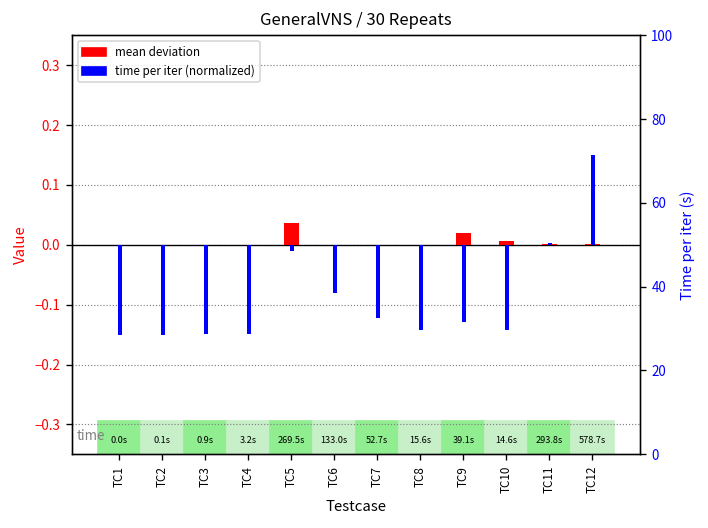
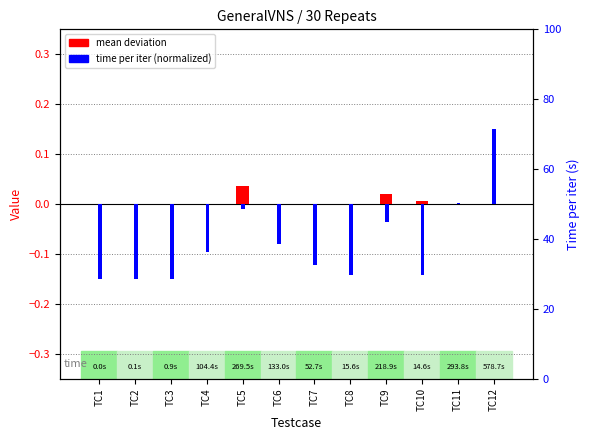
  {
    "time per iter (normalized)": {
-     "TC4": "3.2s",
-     "TC9": "39.1s"
+     "TC4": "104.4s",
+     "TC9": "218.9s"
    }
  }
